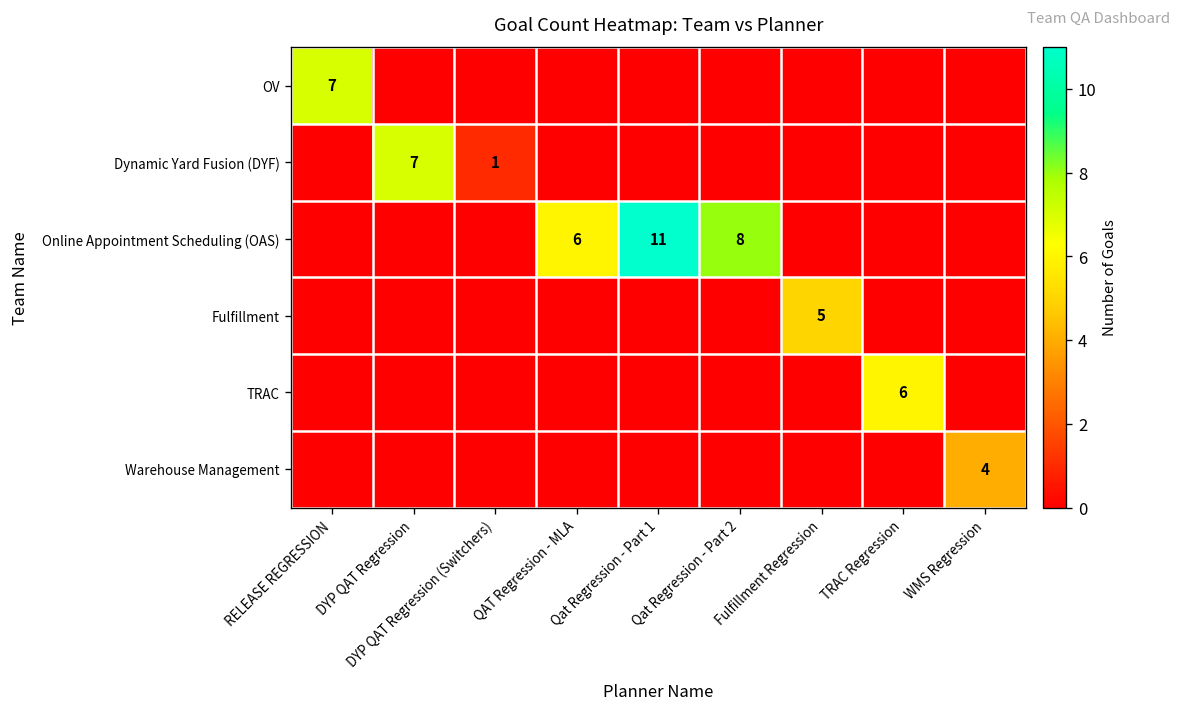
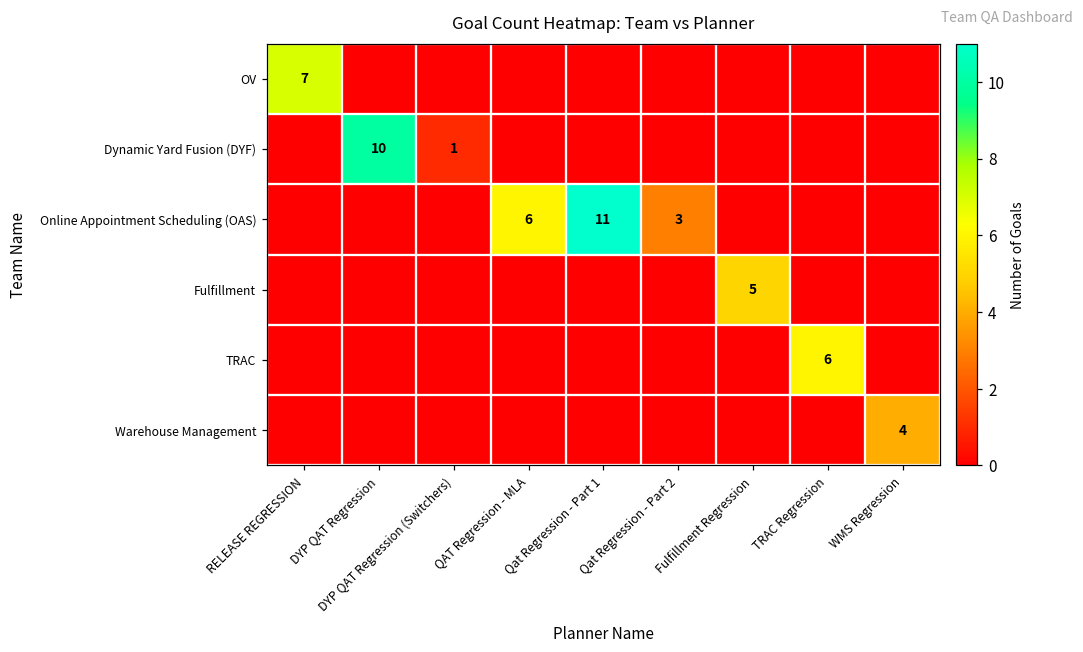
  {
    "OV": {
      "RELEASE REGRESSION": 7
    },
    "Dynamic Yard Fusion (DYF)": {
-     "DYP QAT Regression": 7,
+     "DYP QAT Regression": 10,
      "DYP QAT Regression (Switchers)": 1
    },
    "Online Appointment Scheduling (OAS)": {
      "QAT Regression - MLA": 6,
      "Qat Regression - Part 1": 11,
-     "Qat Regression - Part 2": 8
+     "Qat Regression - Part 2": 3
    },
    "Fulfillment": {
      "Fulfillment Regression": 5
    },
    "TRAC": {
      "TRAC Regression": 6
    },
    "Warehouse Management": {
      "WMS Regression": 4
    }
  }
